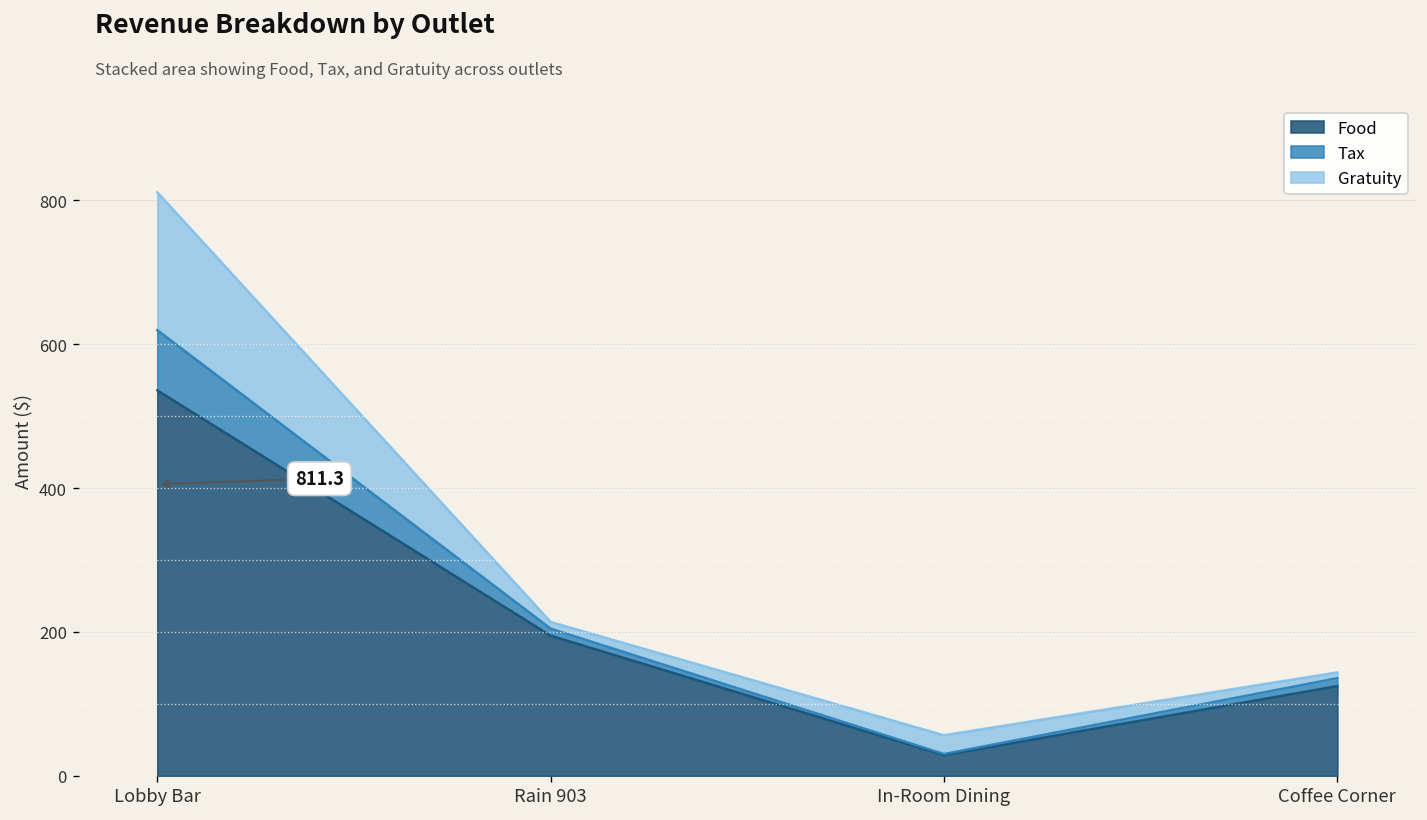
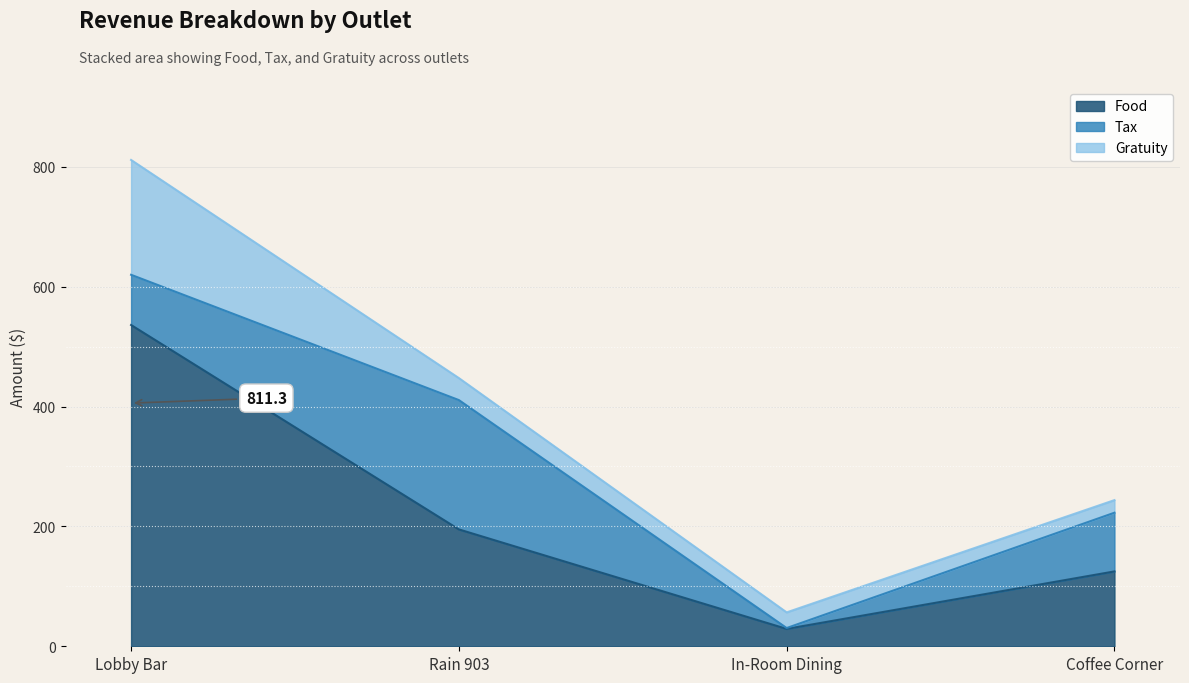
  {
    "Food": {
      "Lobby Bar": 540,
      "Rain 903": 200,
      "Coffee Corner": 120
    },
    "Tax": {
      "Lobby Bar": 80,
-     "Rain 903": 10,
-     "Coffee Corner": 10
+     "Rain 903": 220,
+     "Coffee Corner": 100
    },
    "Gratuity": {
      "Lobby Bar": 190,
-     "Rain 903": 10,
+     "Rain 903": 40,
      "In-Room Dining": 30,
-     "Coffee Corner": 10
+     "Coffee Corner": 20
    }
  }
